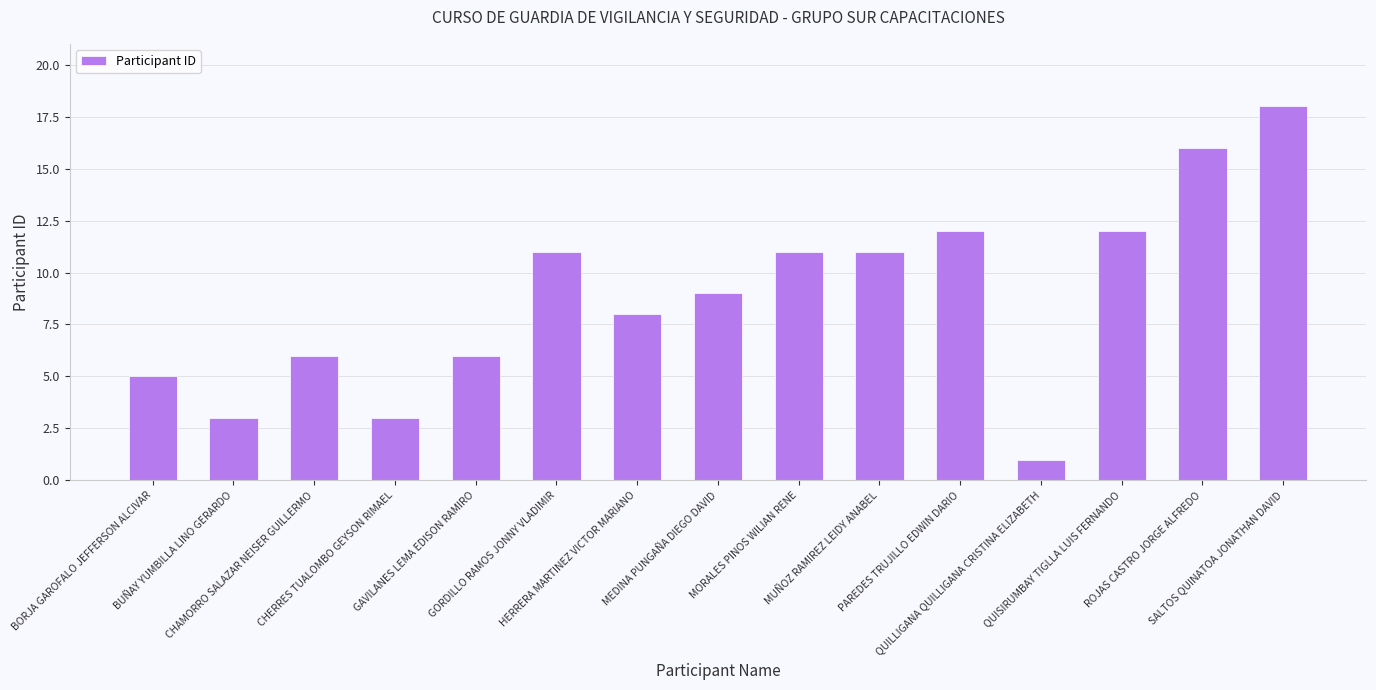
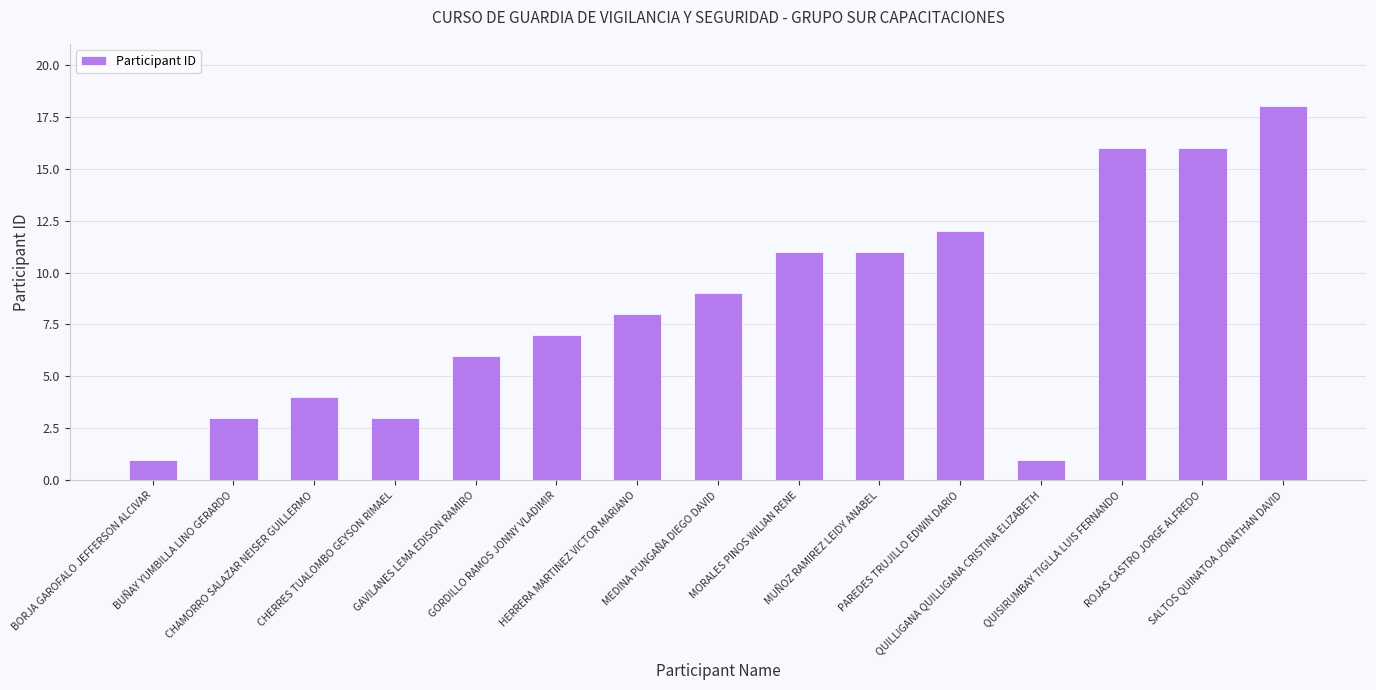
  {
-   "BORJA GAROFALO JEFFERSON ALCIVAR": 5,
+   "BORJA GAROFALO JEFFERSON ALCIVAR": 1,
    "BUÑAY YUMBILLA LINO GERARDO": 3,
-   "CHAMORRO SALAZAR NEISER GUILLERMO": 6,
+   "CHAMORRO SALAZAR NEISER GUILLERMO": 4,
    "CHERRES TUALOMBO GEYSON RIMAEL": 3,
    "GAVILANES LEMA EDISON RAMIRO": 6,
-   "GORDILLO RAMOS JONNY VLADIMIR": 11,
+   "GORDILLO RAMOS JONNY VLADIMIR": 7,
    "HERRERA MARTINEZ VICTOR MARIANO": 8,
    "MEDINA PUNGAÑA DIEGO DAVID": 9,
    "MORALES PINOS WILIAN RENE": 11,
    "MUÑOZ RAMIREZ LEIDY ANABEL": 11,
    "PAREDES TRUJILLO EDWIN DARIO": 12,
    "QUILLIGANA QUILLIGANA CRISTINA ELIZABETH": 1,
-   "QUISIRUMBAY TIGLLA LUIS FERNANDO": 12,
+   "QUISIRUMBAY TIGLLA LUIS FERNANDO": 16,
    "ROJAS CASTRO JORGE ALFREDO": 16,
    "SALTOS QUINATOA JONATHAN DAVID": 18
  }
